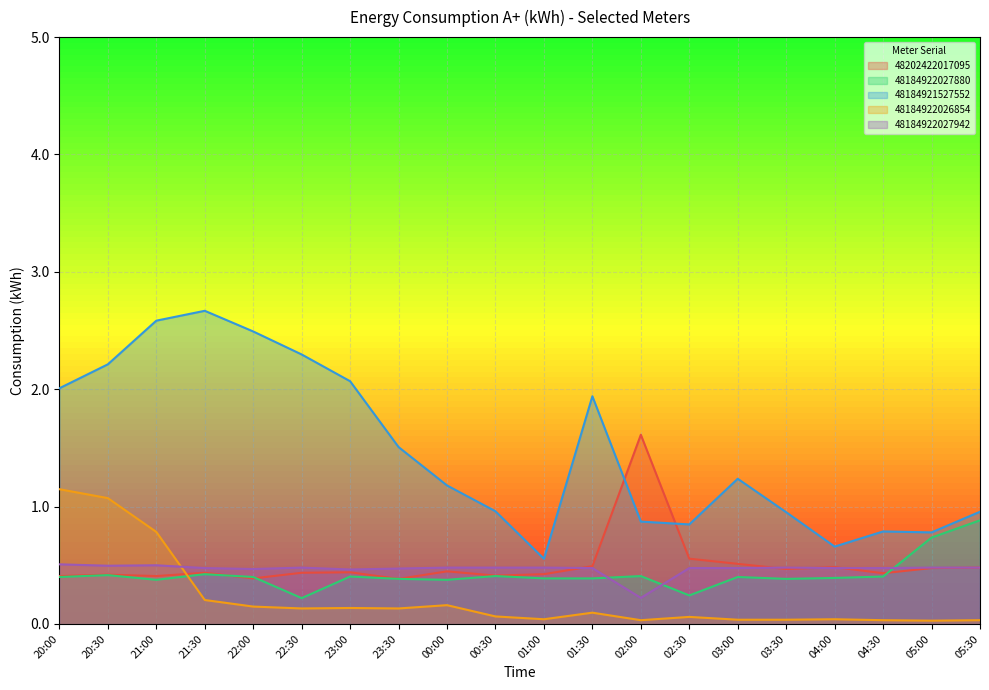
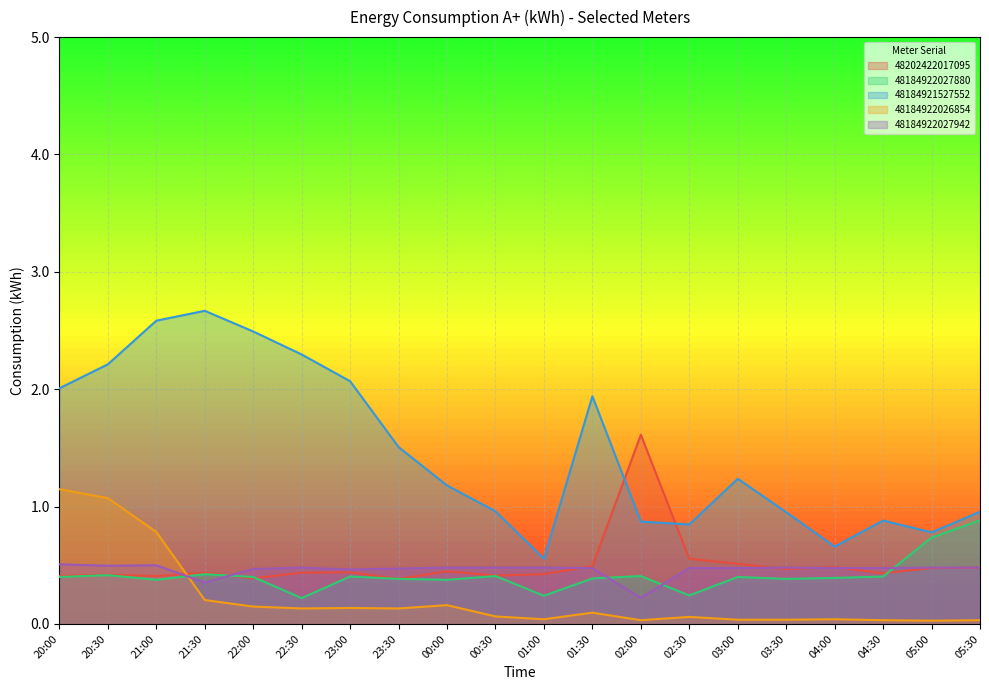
  {
    "48184922027880": {
      "21:00": 0.38,
      "22:30": 0.22,
      "23:00": 0.40,
      "00:00": 0.38,
-     "01:00": 0.39,
+     "01:00": 0.24,
      "01:30": 0.39,
      "02:00": 0.41,
      "02:30": 0.24,
      "03:00": 0.40,
      "03:30": 0.38,
      "04:00": 0.39,
      "04:30": 0.40,
      "05:00": 0.74,
      "05:30": 0.88
    },
    "48184921527552": {
      "20:00": 2.01,
      "20:30": 2.21,
      "21:00": 2.58,
      "21:30": 2.67,
      "22:00": 2.49,
      "22:30": 2.30,
      "23:00": 2.07,
      "23:30": 1.51,
      "00:00": 1.18,
      "00:30": 0.96,
      "01:00": 0.56,
      "01:30": 1.94,
      "02:00": 0.87,
      "02:30": 0.85,
      "03:00": 1.24,
      "03:30": 0.95,
      "04:00": 0.66,
-     "04:30": 0.79,
+     "04:30": 0.88,
      "05:00": 0.78,
      "05:30": 0.96
    },
    "48184922027942": {
      "20:00": 0.51,
      "20:30": 0.50,
      "21:00": 0.50,
-     "21:30": 0.48,
+     "21:30": 0.35,
      "22:00": 0.47,
      "22:30": 0.48,
      "23:00": 0.46,
      "23:30": 0.47,
      "00:00": 0.48,
      "00:30": 0.48,
      "01:00": 0.48,
      "02:00": 0.22,
      "02:30": 0.48,
      "03:00": 0.48,
      "04:30": 0.48
    }
  }
